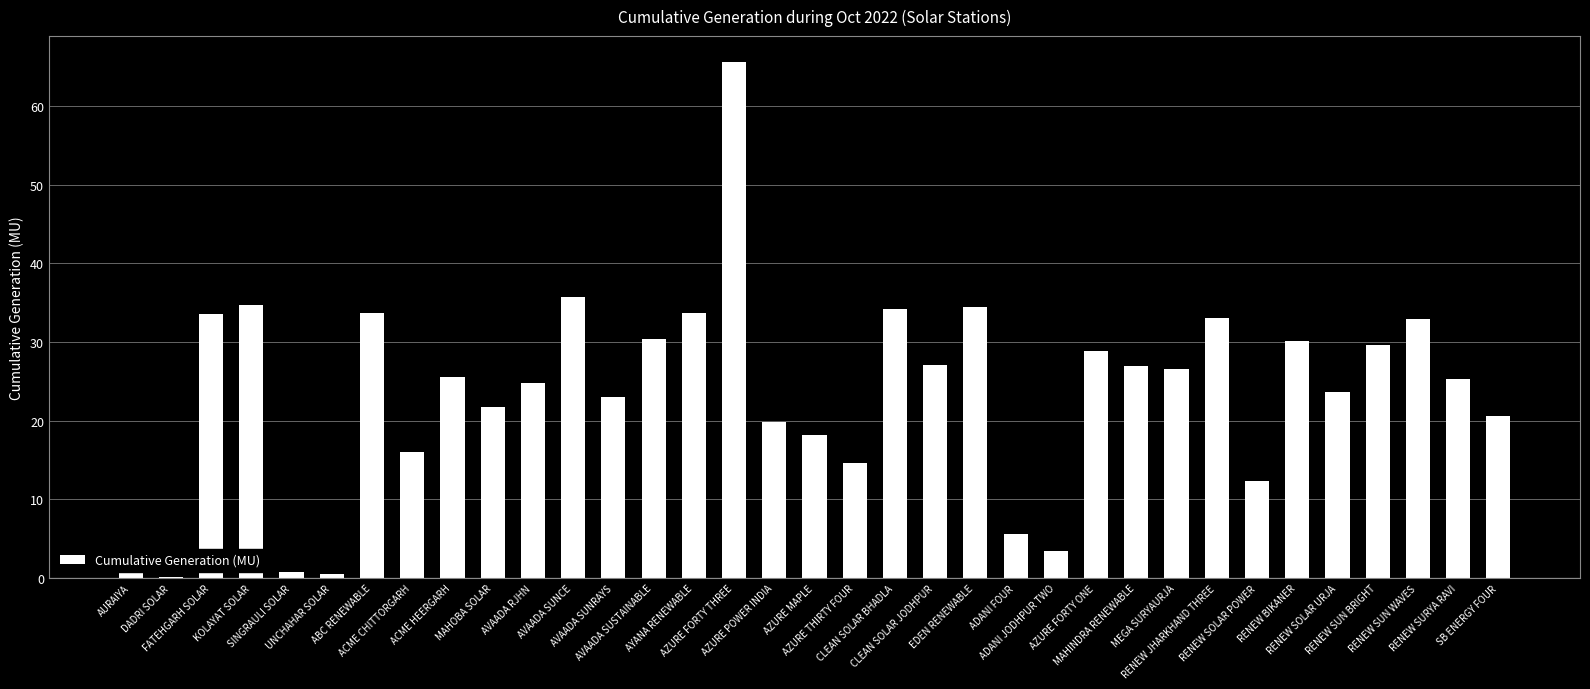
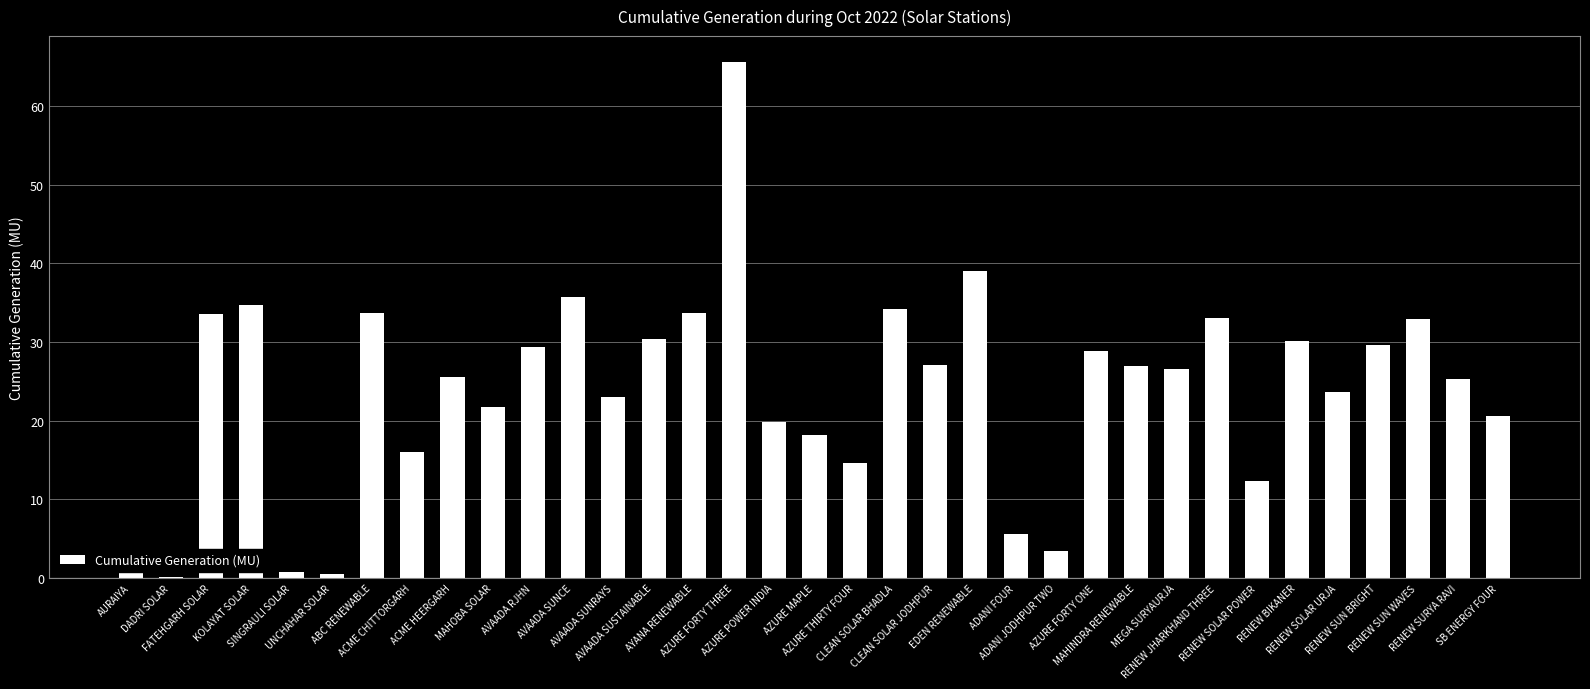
  {
    "FATEHGARH SOLAR": 34,
    "KOLAYAT SOLAR": 35,
    "SINGRAULI SOLAR": 1,
    "UNCHAHAR SOLAR": 0,
    "ABC RENEWABLE": 34,
    "ACME CHITTORGARH": 16,
    "ACME HEERGARH": 26,
    "MAHOBA SOLAR": 22,
-   "AVAADA RJHN": 25,
+   "AVAADA RJHN": 29,
    "AVAADA SUNCE": 36,
    "AVAADA SUNRAYS": 23,
    "AVAADA SUSTAINABLE": 30,
    "AYANA RENEWABLE": 34,
    "AZURE FORTY THREE": 66,
    "AZURE POWER INDIA": 20,
    "AZURE MAPLE": 18,
    "AZURE THIRTY FOUR": 15,
    "CLEAN SOLAR BHADLA": 34,
    "CLEAN SOLAR JODHPUR": 27,
-   "EDEN RENEWABLE": 34,
+   "EDEN RENEWABLE": 39,
    "ADANI FOUR": 6,
    "ADANI JODHPUR TWO": 3,
    "AZURE FORTY ONE": 29,
    "MAHINDRA RENEWABLE": 27,
    "MEGA SURYAURJA": 27,
    "RENEW JHARKHAND THREE": 33,
    "RENEW SOLAR POWER": 12,
    "RENEW BIKANER": 30,
    "RENEW SOLAR URJA": 24,
    "RENEW SUN BRIGHT": 30,
    "RENEW SUN WAVES": 33,
    "RENEW SURYA RAVI": 25,
    "SB ENERGY FOUR": 21
  }
